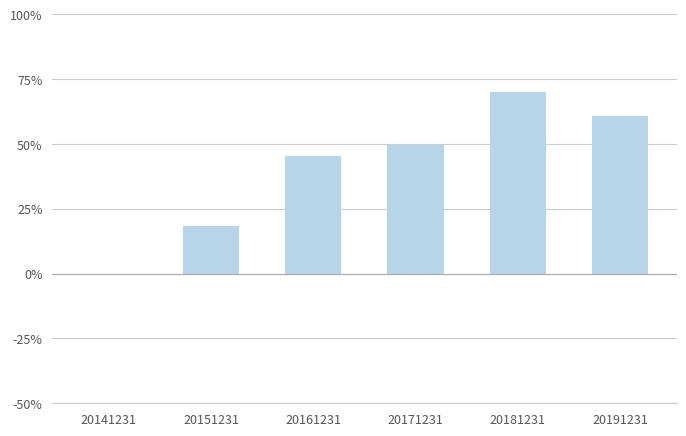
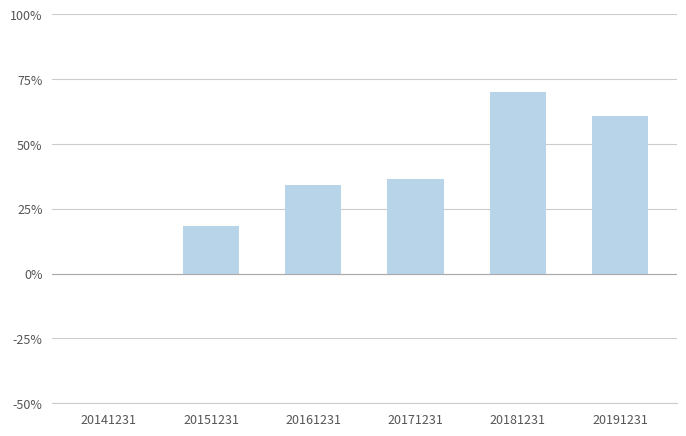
  {
    "20141231": "0%",
    "20151231": "18%",
-   "20161231": "45%",
-   "20171231": "50%",
+   "20161231": "34%",
+   "20171231": "37%",
    "20181231": "70%",
    "20191231": "61%"
  }
